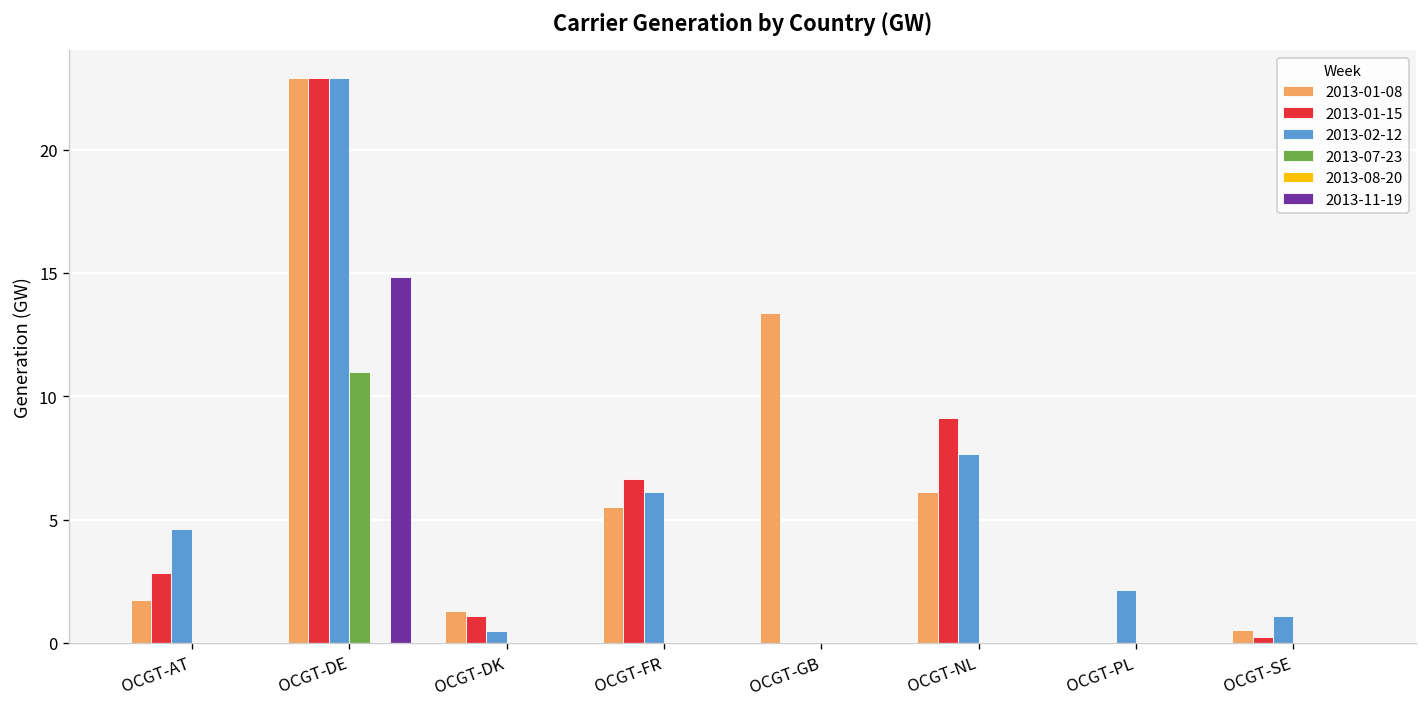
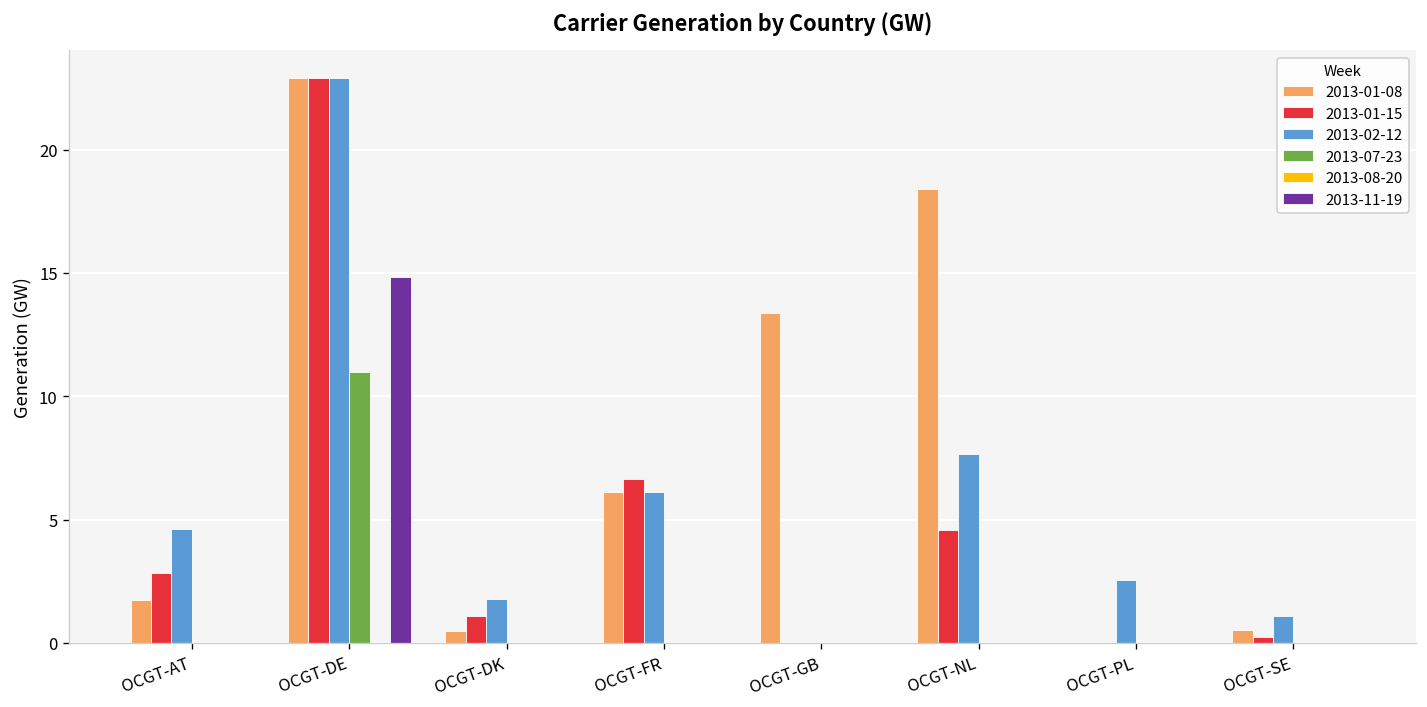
  {
    "2013-01-08": {
      "OCGT-AT": 1.7,
      "OCGT-DE": 22.9,
-     "OCGT-DK": 1.3,
-     "OCGT-FR": 5.5,
+     "OCGT-DK": 0.5,
+     "OCGT-FR": 6.1,
      "OCGT-GB": 13.4,
-     "OCGT-NL": 6.1,
+     "OCGT-NL": 18.4,
      "OCGT-PL": 0.0,
      "OCGT-SE": 0.5
    },
    "2013-01-15": {
      "OCGT-AT": 2.8,
      "OCGT-DE": 22.9,
      "OCGT-DK": 1.1,
      "OCGT-FR": 6.6,
      "OCGT-GB": 0.0,
-     "OCGT-NL": 9.1,
+     "OCGT-NL": 4.6,
      "OCGT-PL": 0.0,
      "OCGT-SE": 0.3
    },
    "2013-02-12": {
      "OCGT-AT": 4.6,
      "OCGT-DE": 22.9,
-     "OCGT-DK": 0.5,
+     "OCGT-DK": 1.8,
      "OCGT-FR": 6.1,
      "OCGT-GB": 0.0,
      "OCGT-NL": 7.7,
-     "OCGT-PL": 2.1,
+     "OCGT-PL": 2.5,
      "OCGT-SE": 1.1
    },
    "2013-07-23": {
      "OCGT-AT": 0.0,
      "OCGT-DE": 11.0,
      "OCGT-DK": 0.0,
      "OCGT-FR": 0.0,
      "OCGT-GB": 0.0,
      "OCGT-NL": 0.0,
      "OCGT-PL": 0.0,
      "OCGT-SE": 0.0
    },
    "2013-08-20": {
      "OCGT-AT": 0.0,
      "OCGT-DE": 0.0,
      "OCGT-DK": 0.0,
      "OCGT-FR": 0.0,
      "OCGT-GB": 0.0,
      "OCGT-NL": 0.0,
      "OCGT-PL": 0.0,
      "OCGT-SE": 0.0
    },
    "2013-11-19": {
      "OCGT-AT": 0.0,
      "OCGT-DE": 14.8,
      "OCGT-DK": 0.0,
      "OCGT-FR": 0.0,
      "OCGT-GB": 0.0,
      "OCGT-NL": 0.0,
      "OCGT-PL": 0.0,
      "OCGT-SE": 0.0
    }
  }
